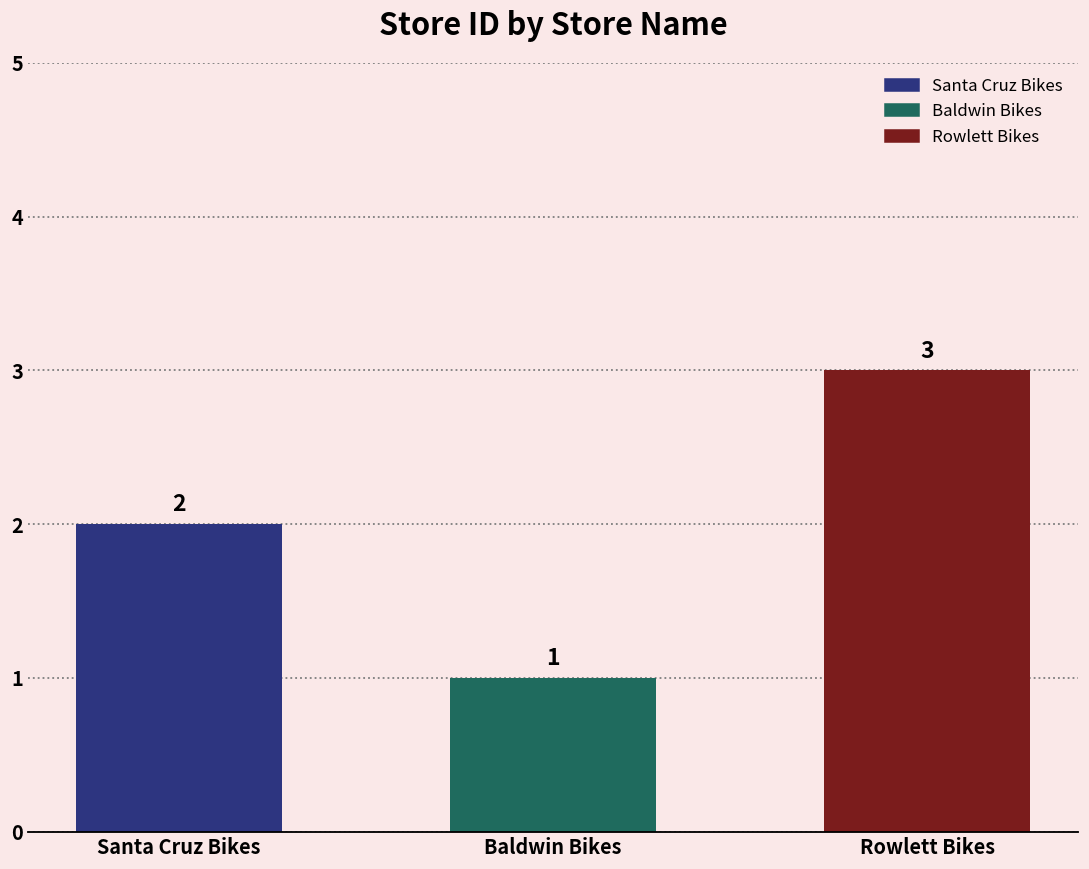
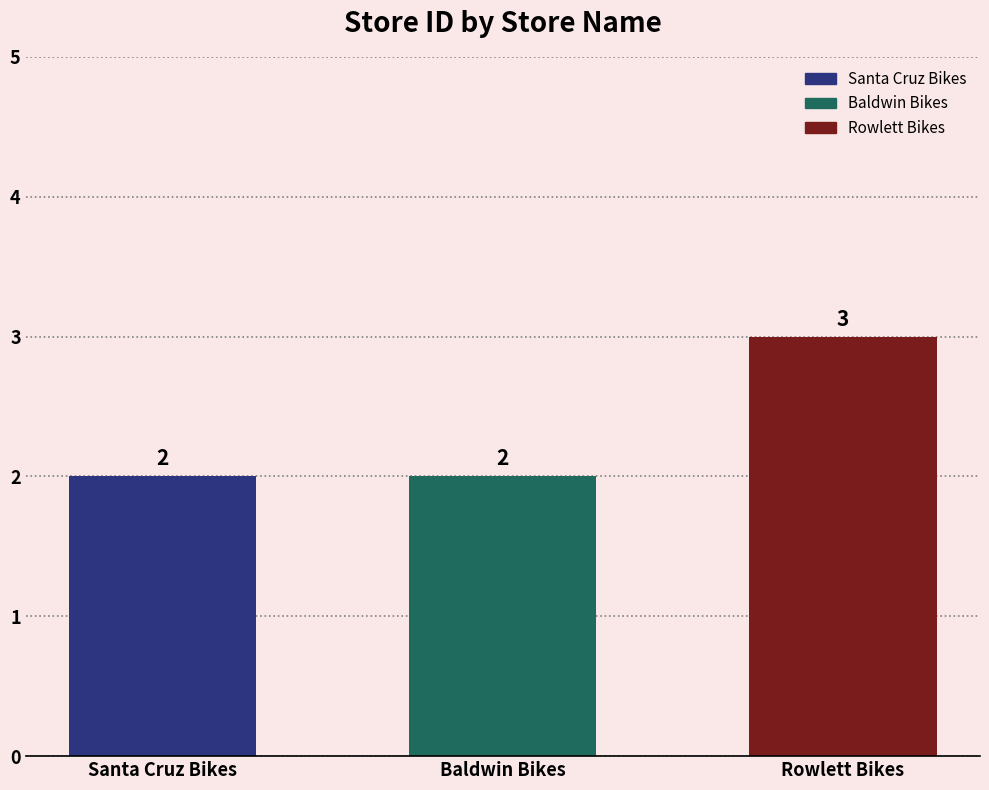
  {
    "Santa Cruz Bikes": 2,
-   "Baldwin Bikes": 1,
+   "Baldwin Bikes": 2,
    "Rowlett Bikes": 3
  }
